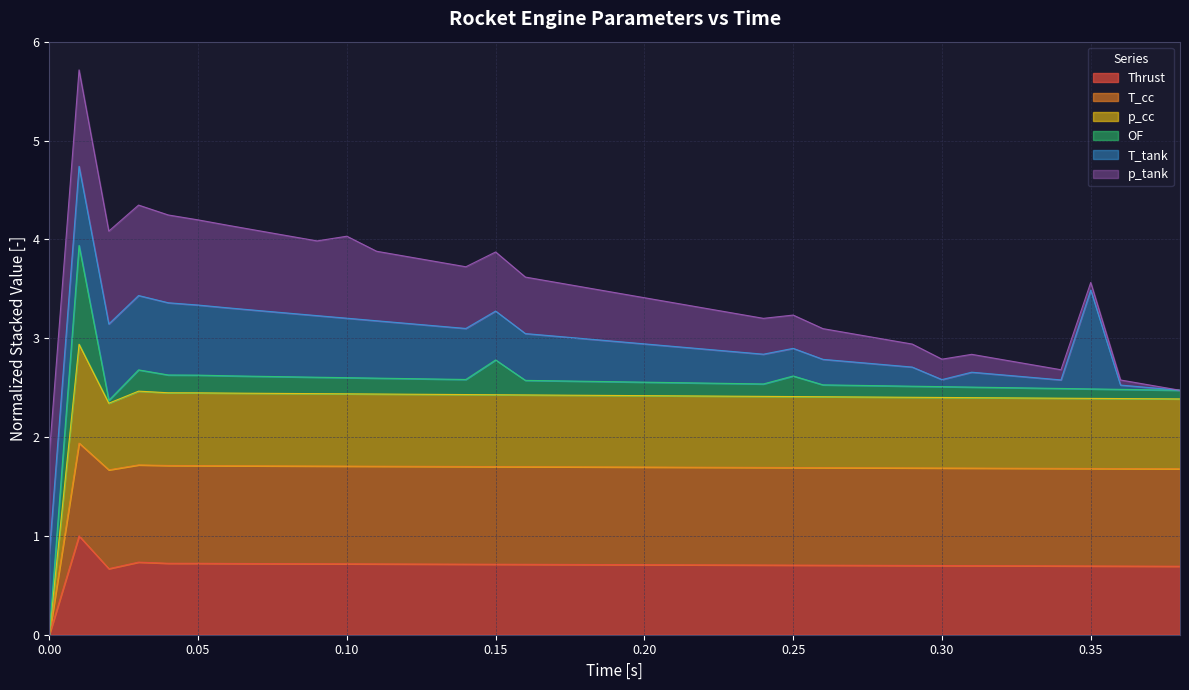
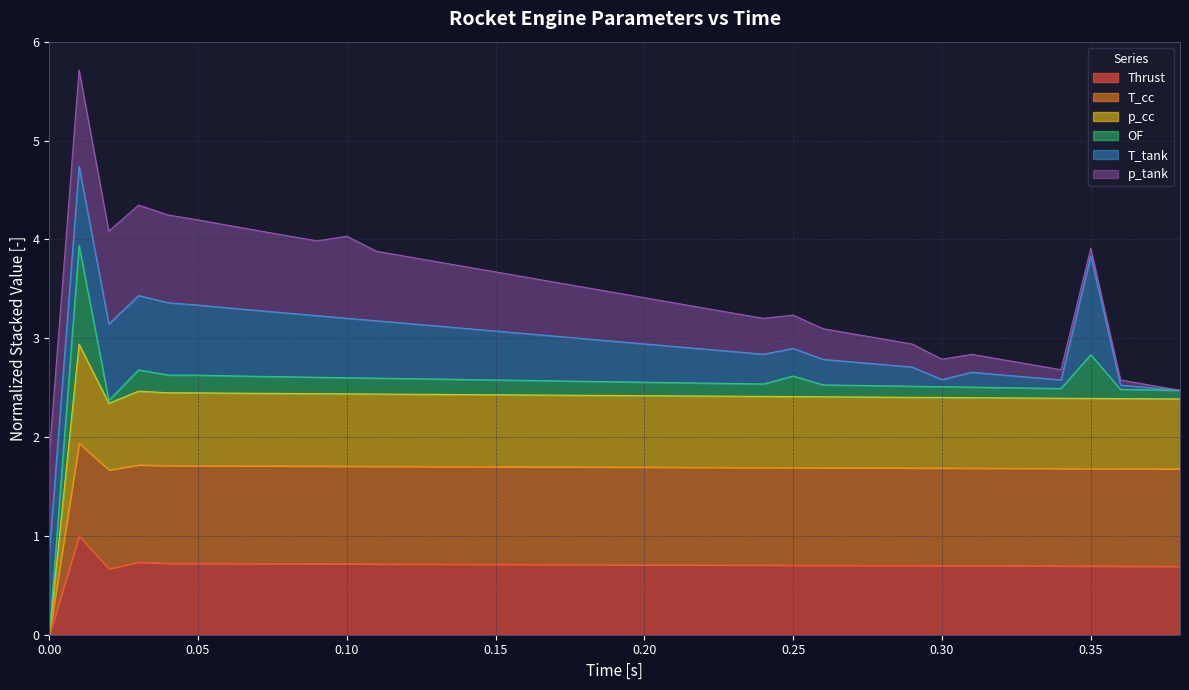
  {
    "OF": {
      "0.05": 0.2,
      "0.10": 0.2,
-     "0.15": 0.4,
+     "0.15": 0.2,
      "0.20": 0.1,
      "0.25": 0.2,
      "0.30": 0.1,
-     "0.35": 0.1
+     "0.35": 0.4
    },
    "T_tank": {
      "0.00": 0.8,
      "0.05": 0.7,
      "0.10": 0.6,
      "0.15": 0.5,
      "0.20": 0.4,
      "0.25": 0.3,
      "0.30": 0.1,
      "0.35": 1.0
    },
    "p_tank": {
      "0.00": 1.0,
      "0.05": 0.9,
      "0.10": 0.8,
      "0.15": 0.6,
      "0.20": 0.5,
      "0.25": 0.3,
      "0.30": 0.2,
      "0.35": 0.1
    }
  }
